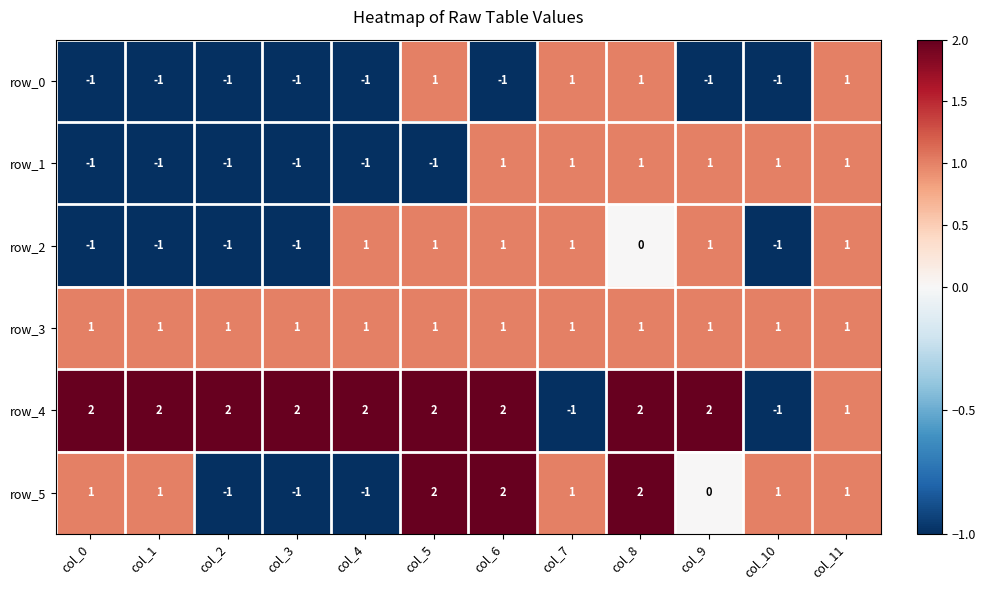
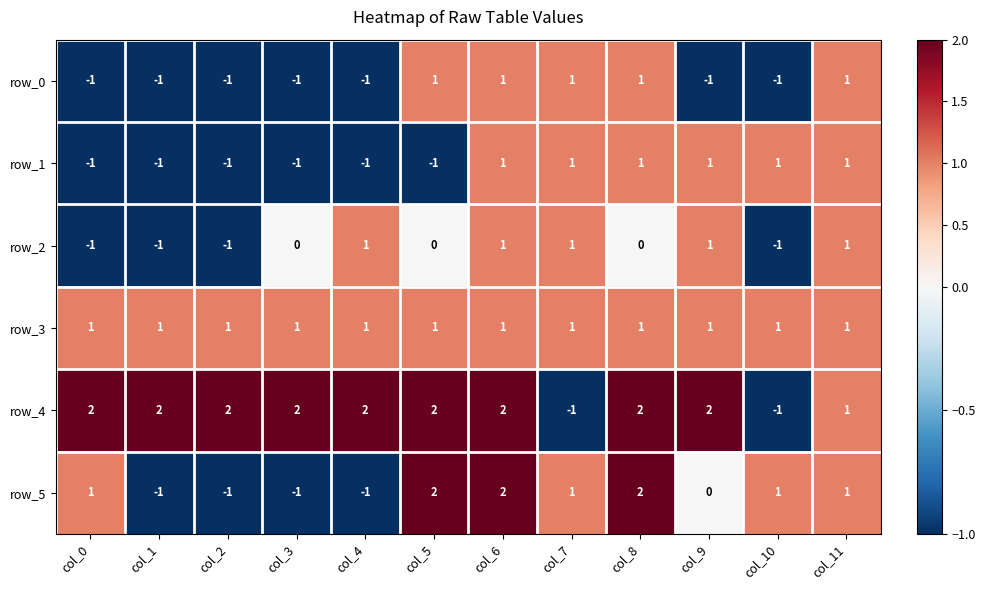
  {
    "row_0": {
      "col_0": -1,
      "col_1": -1,
      "col_2": -1,
      "col_3": -1,
      "col_4": -1,
      "col_5": 1,
-     "col_6": -1,
+     "col_6": 1,
      "col_7": 1,
      "col_8": 1,
      "col_9": -1,
      "col_10": -1,
      "col_11": 1
    },
    "row_1": {
      "col_0": -1,
      "col_1": -1,
      "col_2": -1,
      "col_3": -1,
      "col_4": -1,
      "col_5": -1,
      "col_6": 1,
      "col_7": 1,
      "col_8": 1,
      "col_9": 1,
      "col_10": 1,
      "col_11": 1
    },
    "row_2": {
      "col_0": -1,
      "col_1": -1,
      "col_2": -1,
-     "col_3": -1,
+     "col_3": 0,
      "col_4": 1,
-     "col_5": 1,
+     "col_5": 0,
      "col_6": 1,
      "col_7": 1,
      "col_8": 0,
      "col_9": 1,
      "col_10": -1,
      "col_11": 1
    },
    "row_3": {
      "col_0": 1,
      "col_1": 1,
      "col_2": 1,
      "col_3": 1,
      "col_4": 1,
      "col_5": 1,
      "col_6": 1,
      "col_7": 1,
      "col_8": 1,
      "col_9": 1,
      "col_10": 1,
      "col_11": 1
    },
    "row_4": {
      "col_0": 2,
      "col_1": 2,
      "col_2": 2,
      "col_3": 2,
      "col_4": 2,
      "col_5": 2,
      "col_6": 2,
      "col_7": -1,
      "col_8": 2,
      "col_9": 2,
      "col_10": -1,
      "col_11": 1
    },
    "row_5": {
      "col_0": 1,
-     "col_1": 1,
+     "col_1": -1,
      "col_2": -1,
      "col_3": -1,
      "col_4": -1,
      "col_5": 2,
      "col_6": 2,
      "col_7": 1,
      "col_8": 2,
      "col_9": 0,
      "col_10": 1,
      "col_11": 1
    }
  }
